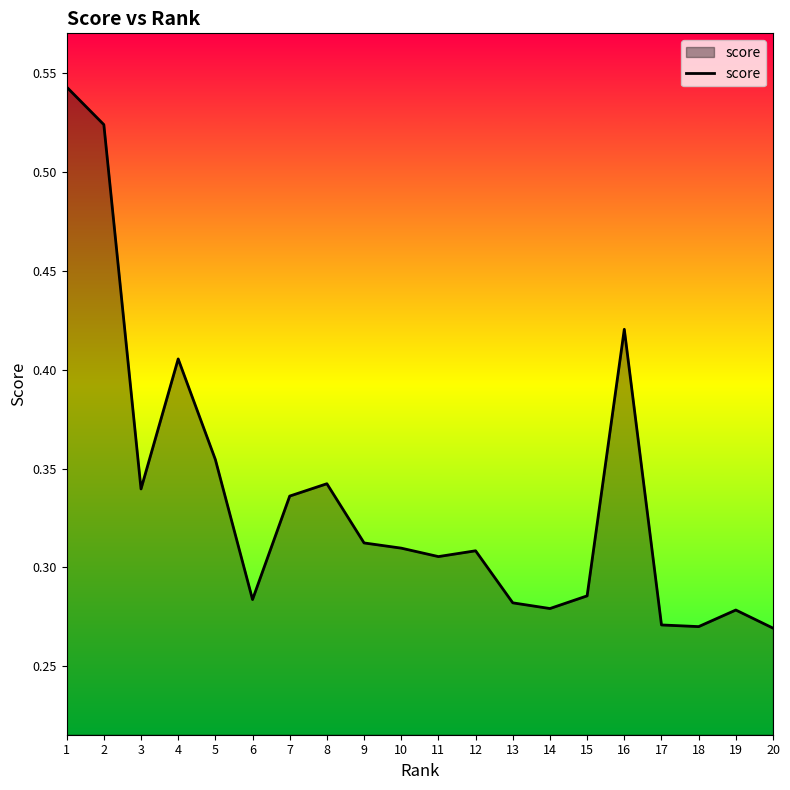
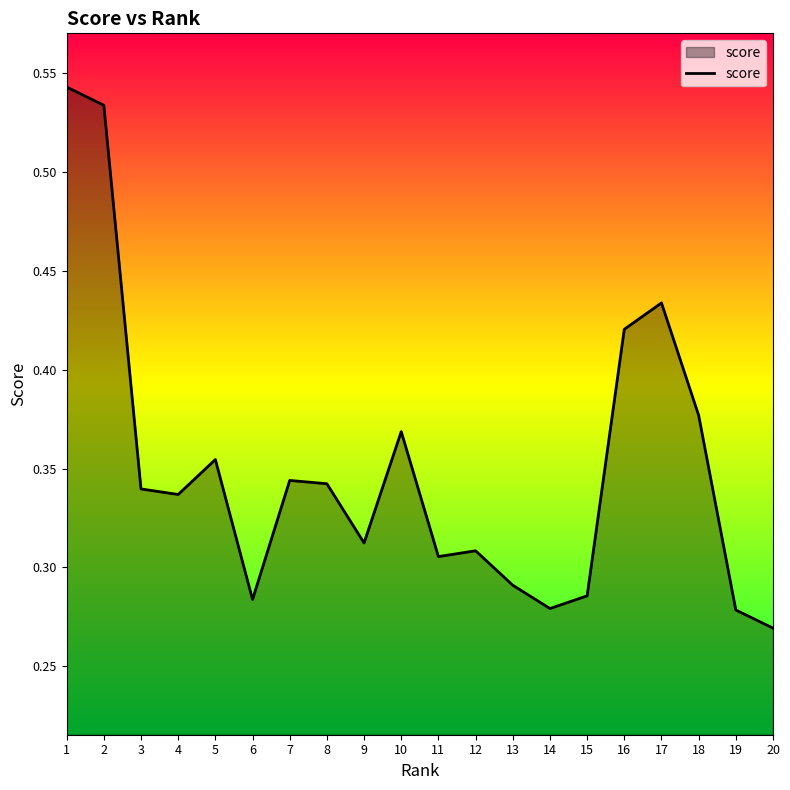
  {
    "1": 0.543,
-   "2": 0.524,
+   "2": 0.534,
    "3": 0.340,
-   "4": 0.405,
+   "4": 0.337,
    "5": 0.355,
    "6": 0.284,
-   "7": 0.336,
+   "7": 0.344,
    "8": 0.342,
    "9": 0.312,
-   "10": 0.310,
+   "10": 0.369,
    "11": 0.306,
    "12": 0.308,
-   "13": 0.282,
+   "13": 0.291,
    "14": 0.279,
    "15": 0.286,
    "16": 0.420,
-   "17": 0.271,
-   "18": 0.270,
+   "17": 0.434,
+   "18": 0.377,
    "19": 0.278,
    "20": 0.269
  }
